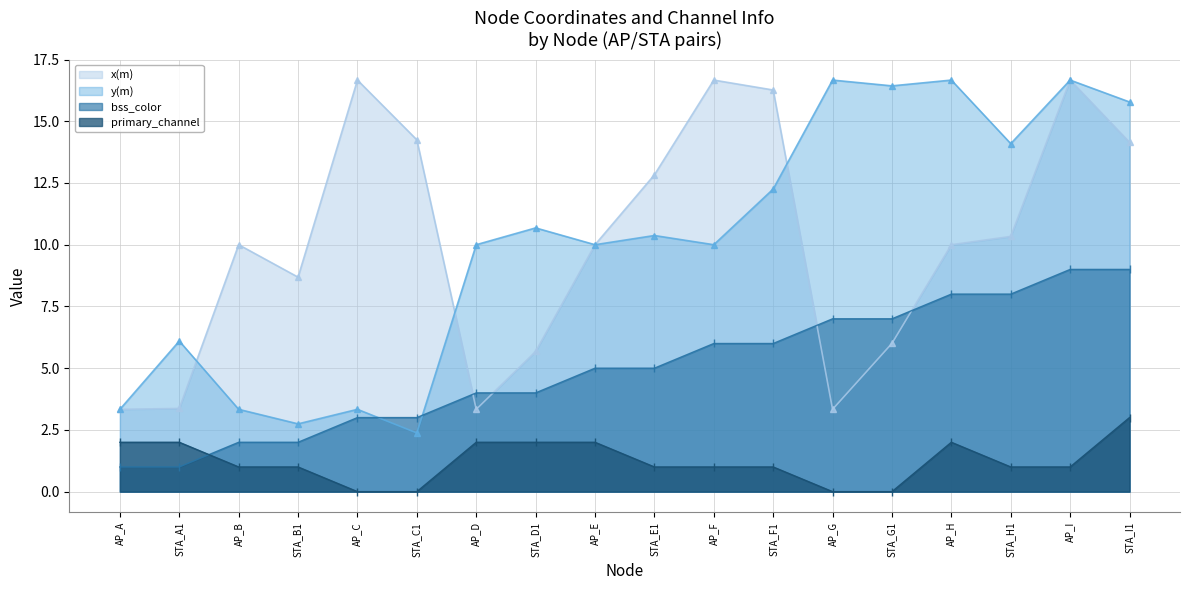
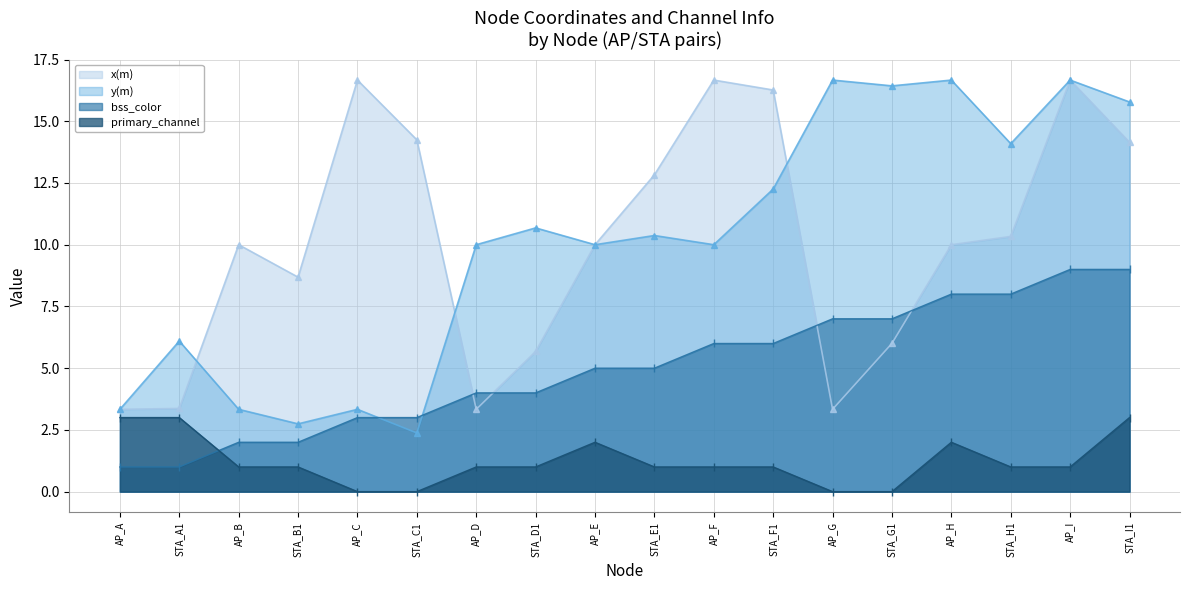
  {
    "bss_color": {
      "AP_A": 1,
      "STA_A1": 1,
      "AP_B": 2,
      "STA_B1": 2,
      "AP_C": 3,
      "STA_C1": 3,
      "AP_D": 4,
      "STA_D1": 4,
      "AP_E": 5,
      "STA_E1": 5,
      "AP_F": 6,
      "STA_F1": 6,
      "AP_G": 7,
      "STA_G1": 7,
      "AP_H": 8,
      "STA_H1": 8,
      "AP_I": 9,
      "STA_I1": 9
    },
    "primary_channel": {
-     "AP_A": 2,
-     "STA_A1": 2,
+     "AP_A": 3,
+     "STA_A1": 3,
      "AP_B": 1,
      "STA_B1": 1,
      "AP_C": 0,
      "STA_C1": 0,
-     "AP_D": 2,
-     "STA_D1": 2,
+     "AP_D": 1,
+     "STA_D1": 1,
      "AP_E": 2,
      "STA_E1": 1,
      "AP_F": 1,
      "STA_F1": 1,
      "AP_G": 0,
      "STA_G1": 0,
      "AP_H": 2,
      "STA_H1": 1,
      "AP_I": 1,
      "STA_I1": 3
    }
  }
